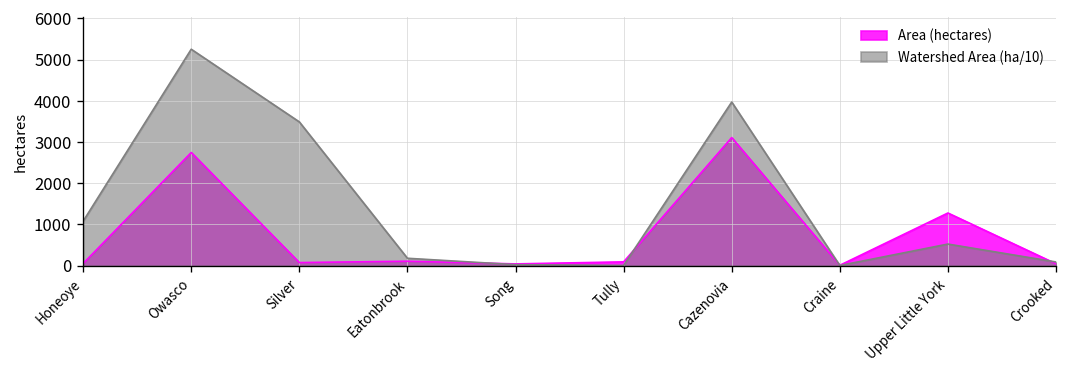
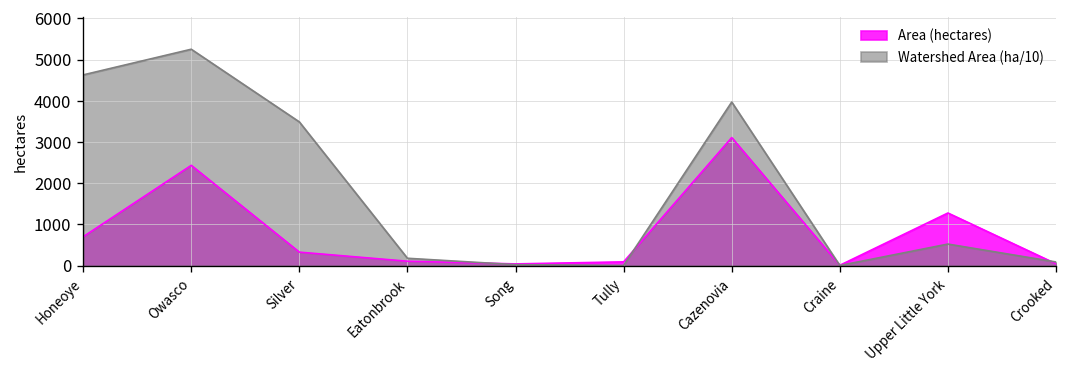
  {
    "Area (hectares)": {
-     "Honeoye": 100,
-     "Owasco": 2700,
-     "Silver": 100,
+     "Honeoye": 700,
+     "Owasco": 2400,
+     "Silver": 300,
      "Tully": 100,
      "Cazenovia": 3100,
      "Upper Little York": 1300
    },
    "Watershed Area (ha/10)": {
-     "Honeoye": 1100,
+     "Honeoye": 4600,
      "Owasco": 5300,
      "Silver": 3500,
      "Tully": 0,
      "Cazenovia": 4000,
      "Upper Little York": 500
    }
  }
